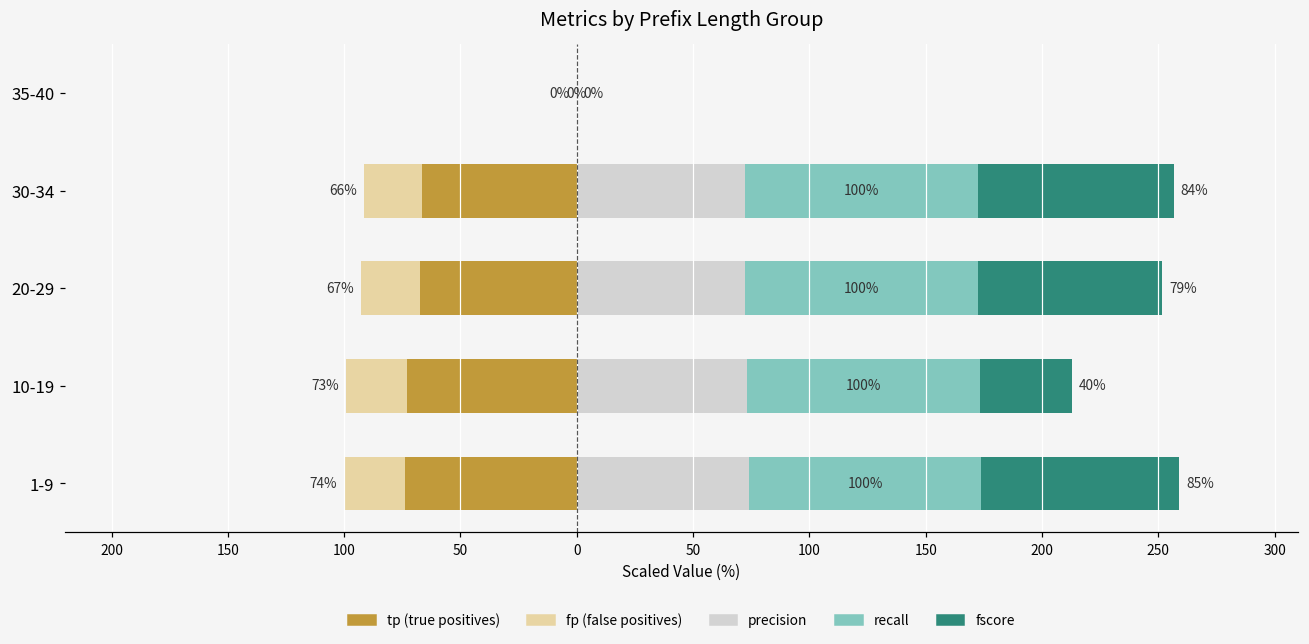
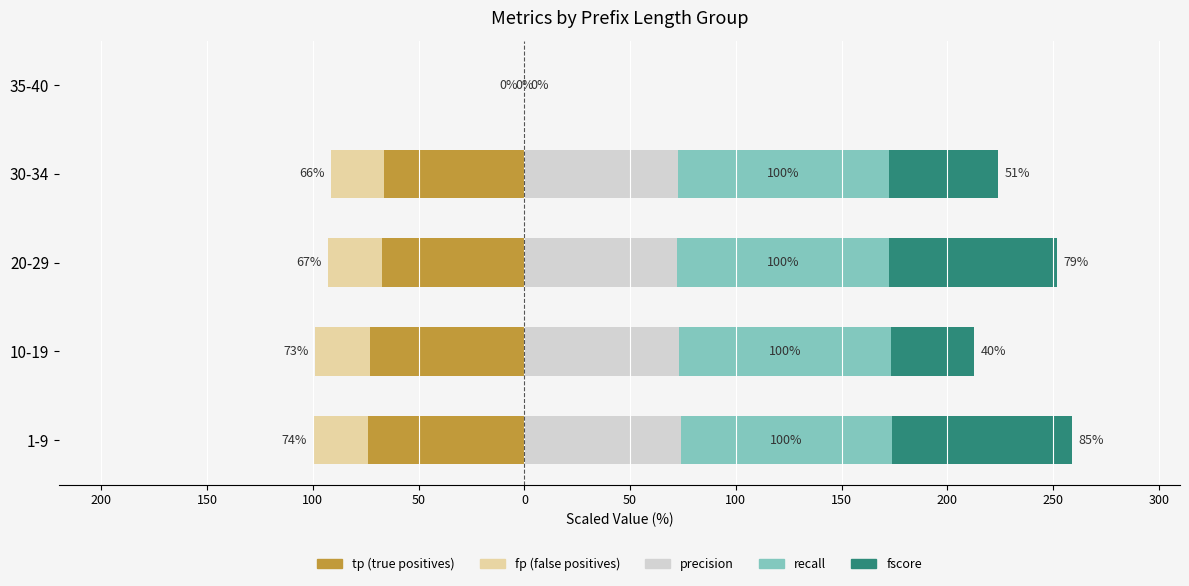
  {
    "recall": {
      "30-34": "100%",
      "20-29": "100%",
      "10-19": "100%",
      "1-9": "100%"
    },
    "fscore": {
-     "30-34": "84%",
+     "30-34": "51%",
      "20-29": "79%",
      "10-19": "40%",
      "1-9": "85%"
    }
  }
